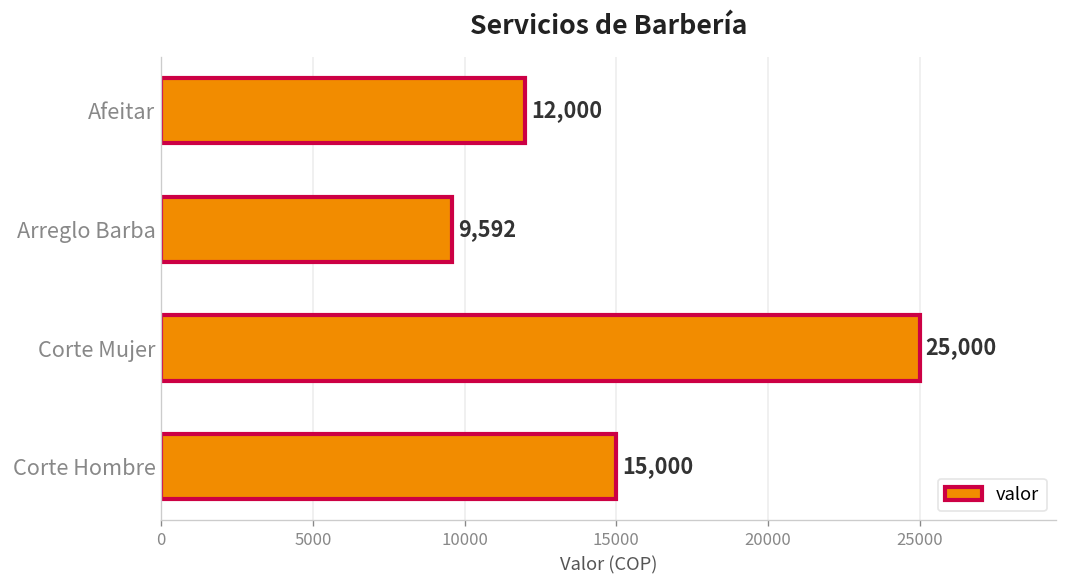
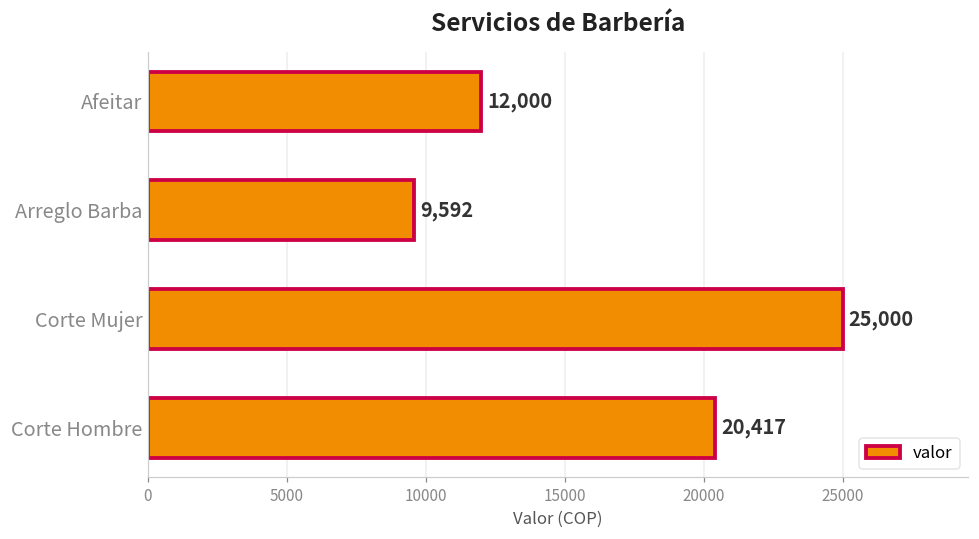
  {
    "Afeitar": "12,000",
    "Arreglo Barba": "9,592",
    "Corte Mujer": "25,000",
-   "Corte Hombre": "15,000"
+   "Corte Hombre": "20,417"
  }
